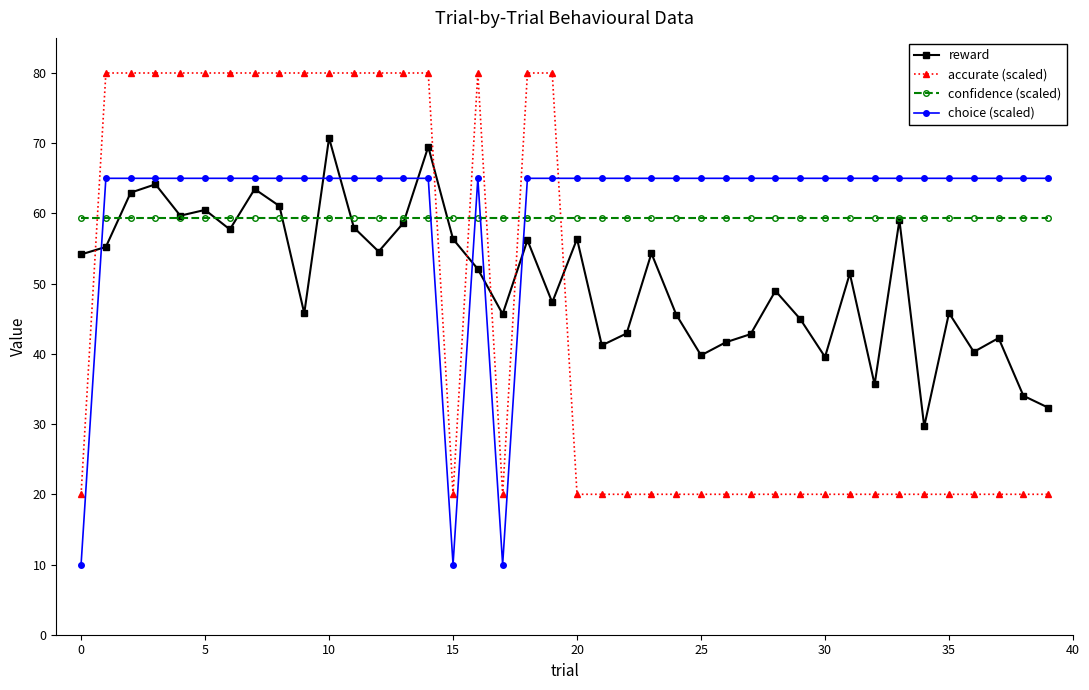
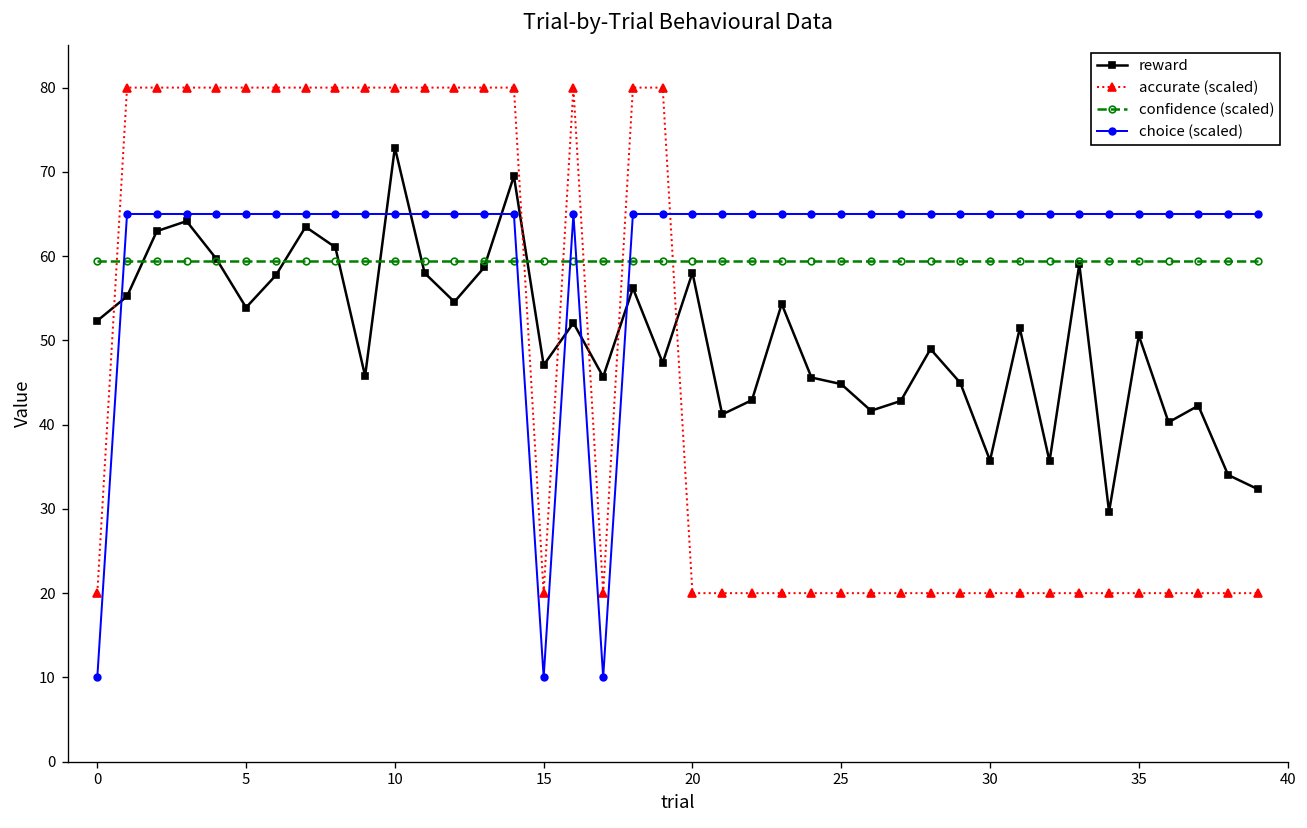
  {
    "reward": {
-     "0": 54,
-     "5": 61,
-     "10": 71,
-     "15": 56,
-     "20": 56,
-     "25": 40,
-     "30": 40,
-     "35": 46
+     "0": 52,
+     "5": 54,
+     "10": 73,
+     "15": 47,
+     "20": 58,
+     "25": 45,
+     "30": 36,
+     "35": 51
    },
    "accurate (scaled)": {
      "0": 20,
      "5": 80,
      "10": 80,
      "15": 20,
      "20": 20,
      "25": 20,
      "30": 20,
      "35": 20
    },
    "confidence (scaled)": {
      "0": 59,
      "5": 59,
      "10": 59,
      "15": 59,
      "20": 59,
      "25": 59,
      "30": 59,
      "35": 59
    },
    "choice (scaled)": {
      "0": 10,
      "5": 65,
      "10": 65,
      "15": 10,
      "20": 65,
      "25": 65,
      "30": 65,
      "35": 65
    }
  }
